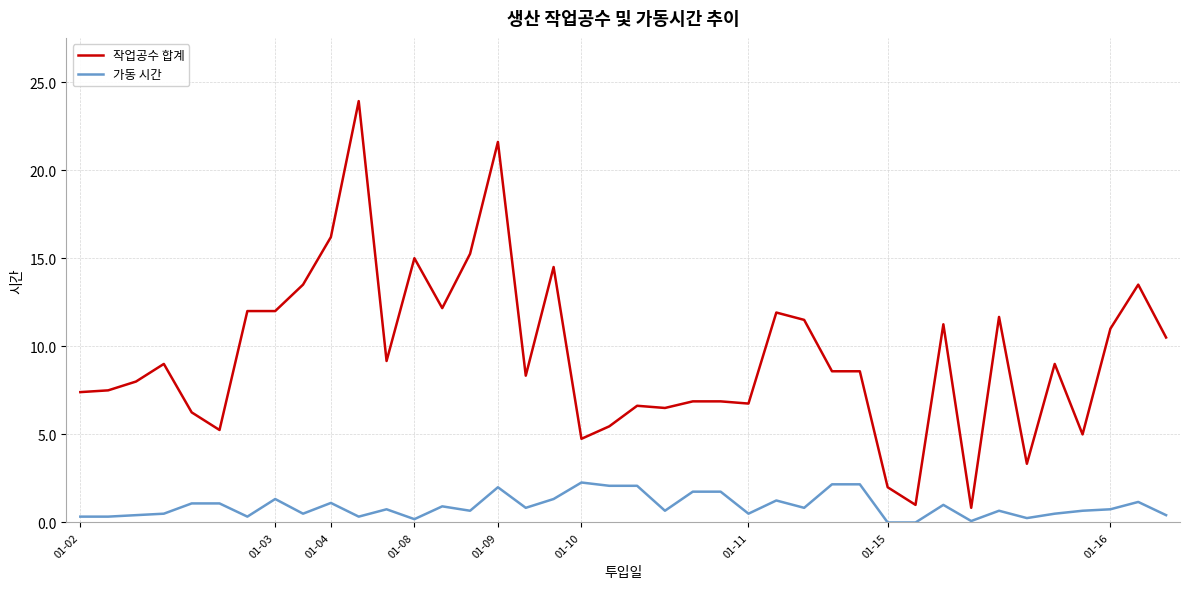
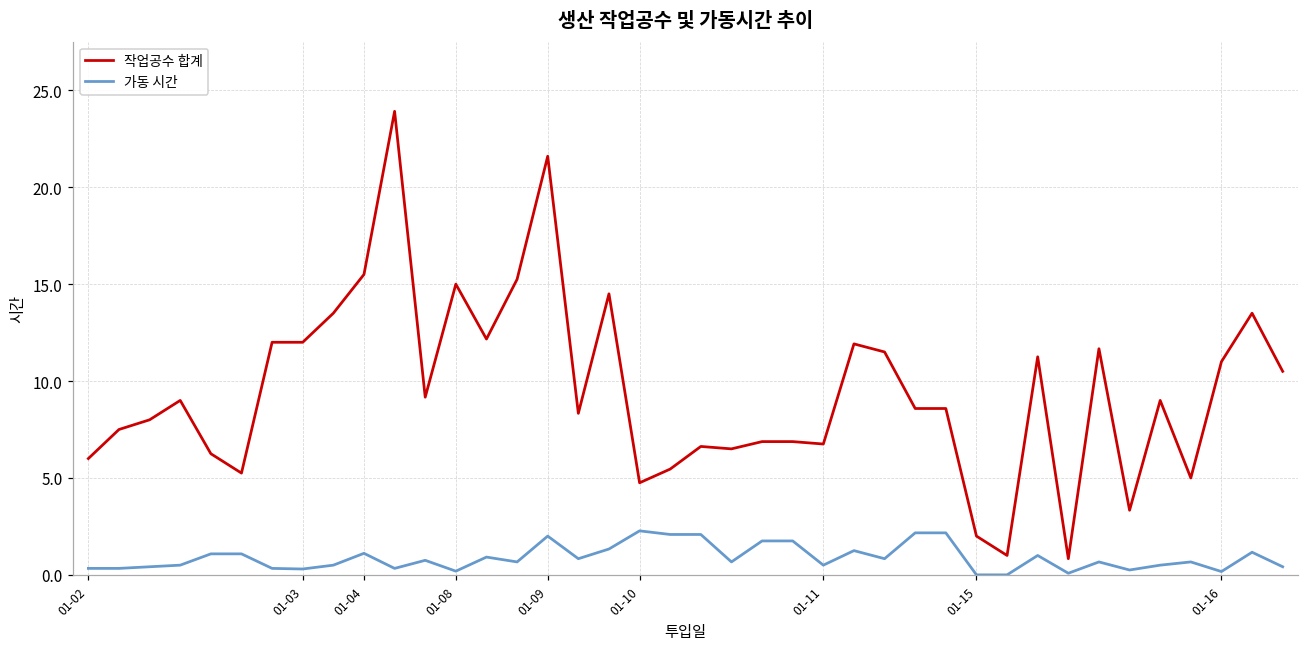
  {
    "작업공수 합계": {
-     "01-02": 7.4,
+     "01-02": 6.0,
      "01-03": 12.0,
-     "01-04": 16.2,
+     "01-04": 15.5,
      "01-08": 15.0,
      "01-09": 21.6,
      "01-10": 4.8,
      "01-11": 6.8,
      "01-15": 2.0,
      "01-16": 11.0
    },
    "가동 시간": {
      "01-02": 0.3,
-     "01-03": 1.3,
+     "01-03": 0.3,
      "01-04": 1.1,
      "01-08": 0.2,
      "01-09": 2.0,
      "01-10": 2.3,
      "01-11": 0.5,
      "01-15": 0.0,
-     "01-16": 0.8
+     "01-16": 0.2
    }
  }
